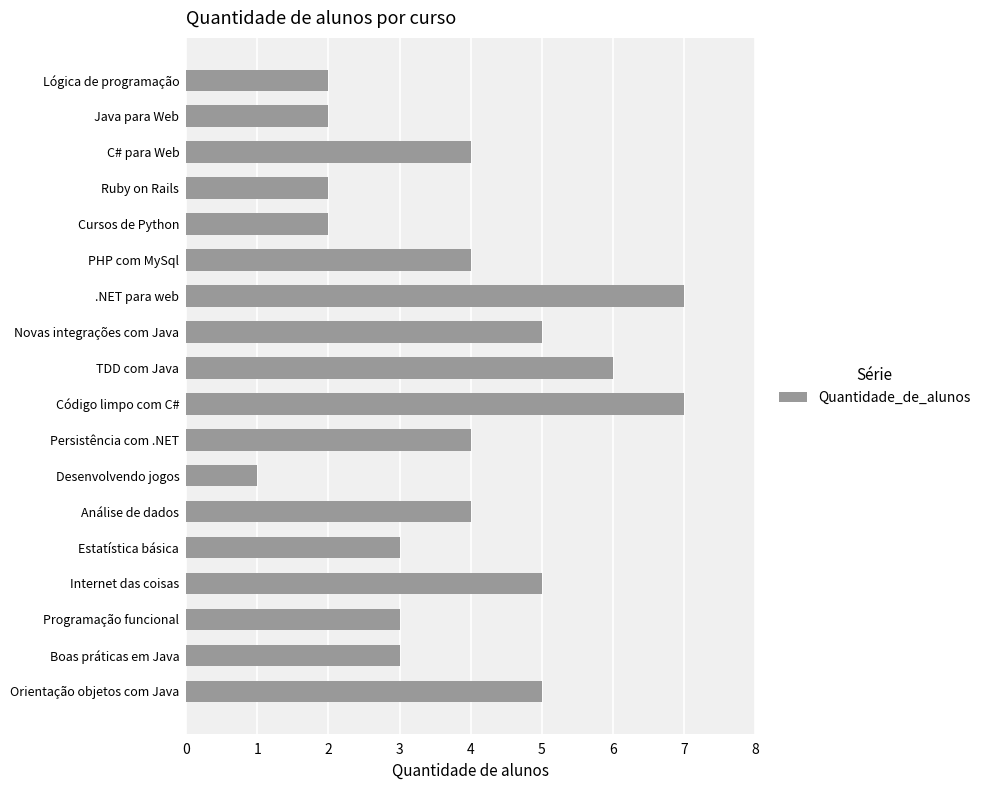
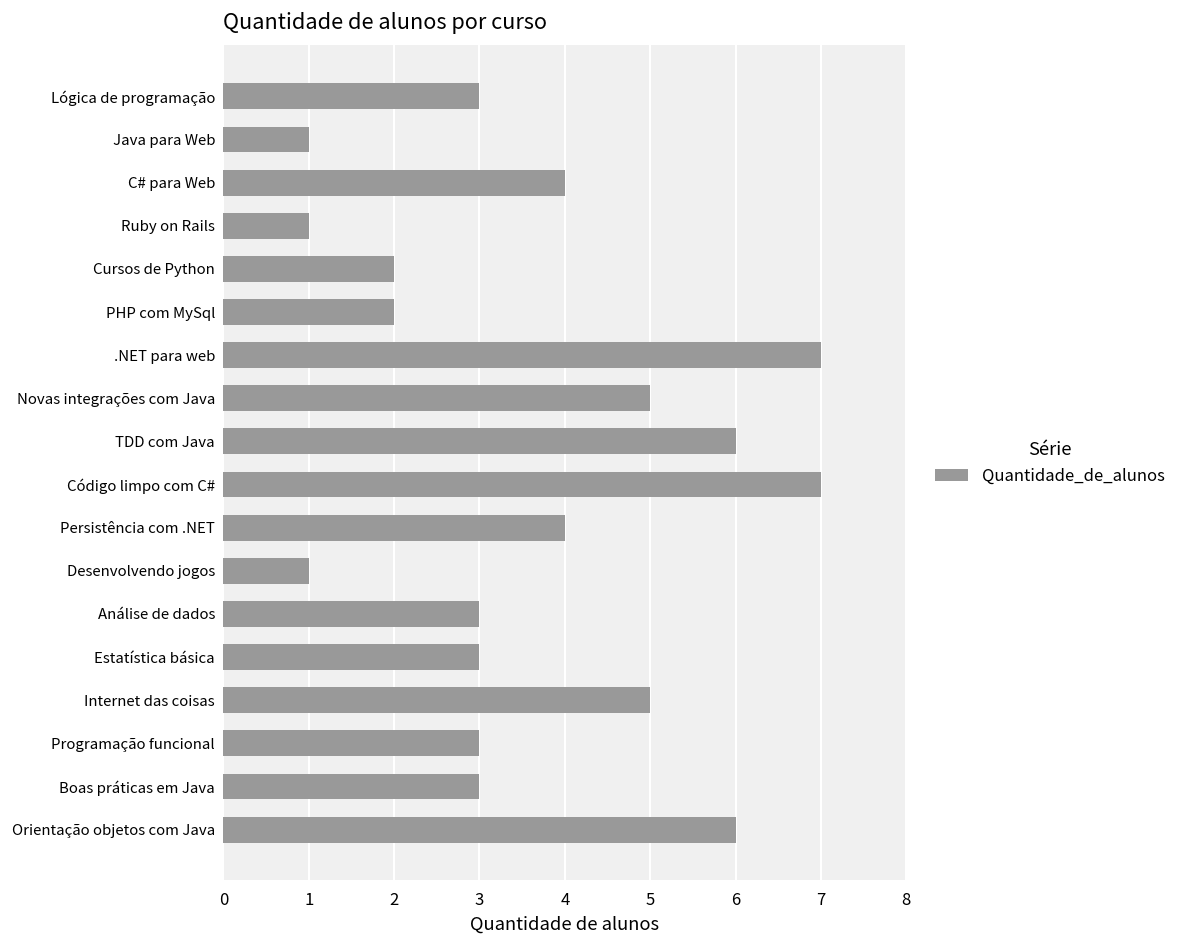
  {
-   "Lógica de programação": 2,
-   "Java para Web": 2,
+   "Lógica de programação": 3,
+   "Java para Web": 1,
    "C# para Web": 4,
-   "Ruby on Rails": 2,
+   "Ruby on Rails": 1,
    "Cursos de Python": 2,
-   "PHP com MySql": 4,
+   "PHP com MySql": 2,
    ".NET para web": 7,
    "Novas integrações com Java": 5,
    "TDD com Java": 6,
    "Código limpo com C#": 7,
    "Persistência com .NET": 4,
    "Desenvolvendo jogos": 1,
-   "Análise de dados": 4,
+   "Análise de dados": 3,
    "Estatística básica": 3,
    "Internet das coisas": 5,
    "Programação funcional": 3,
    "Boas práticas em Java": 3,
-   "Orientação objetos com Java": 5
+   "Orientação objetos com Java": 6
  }
